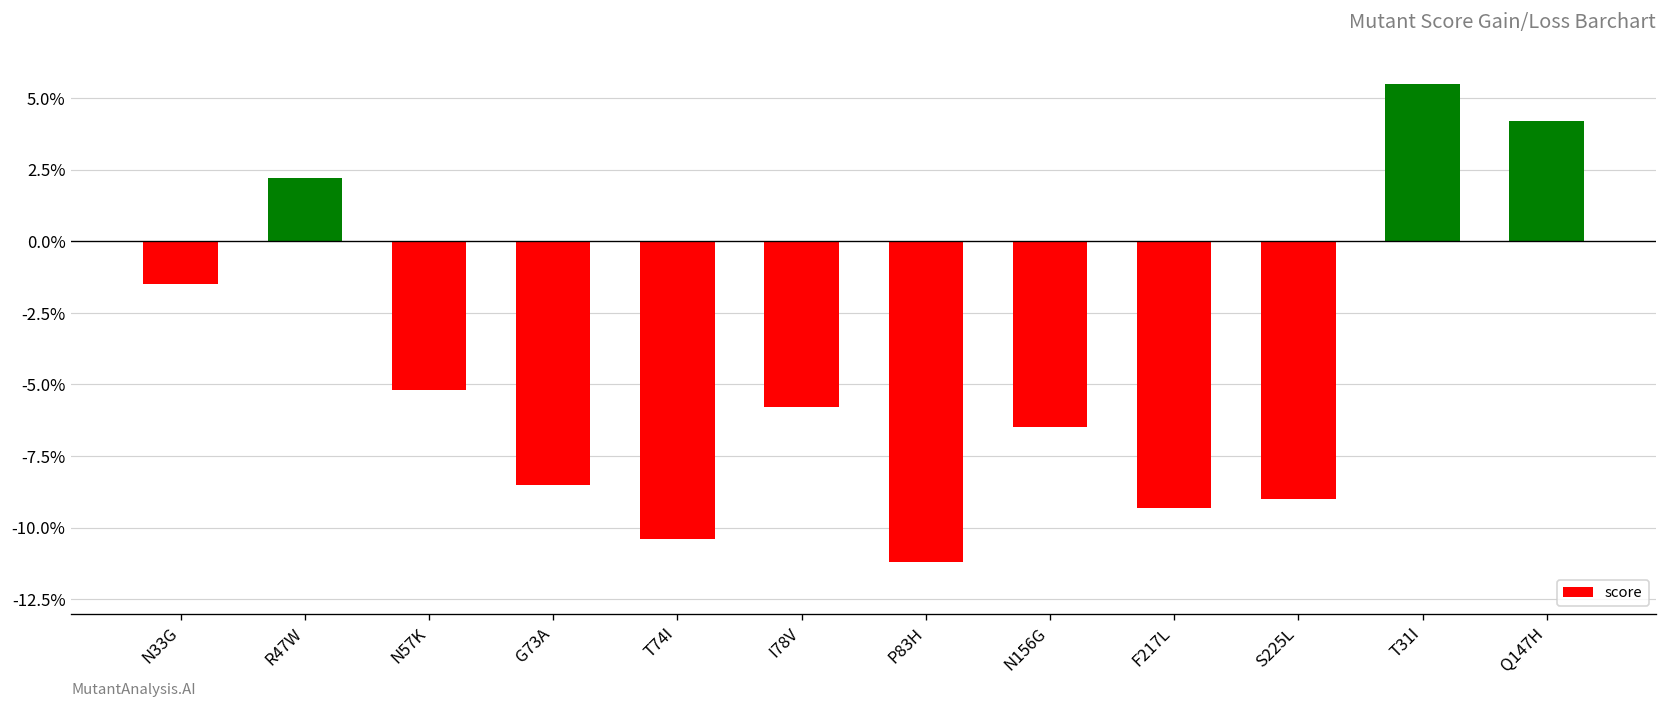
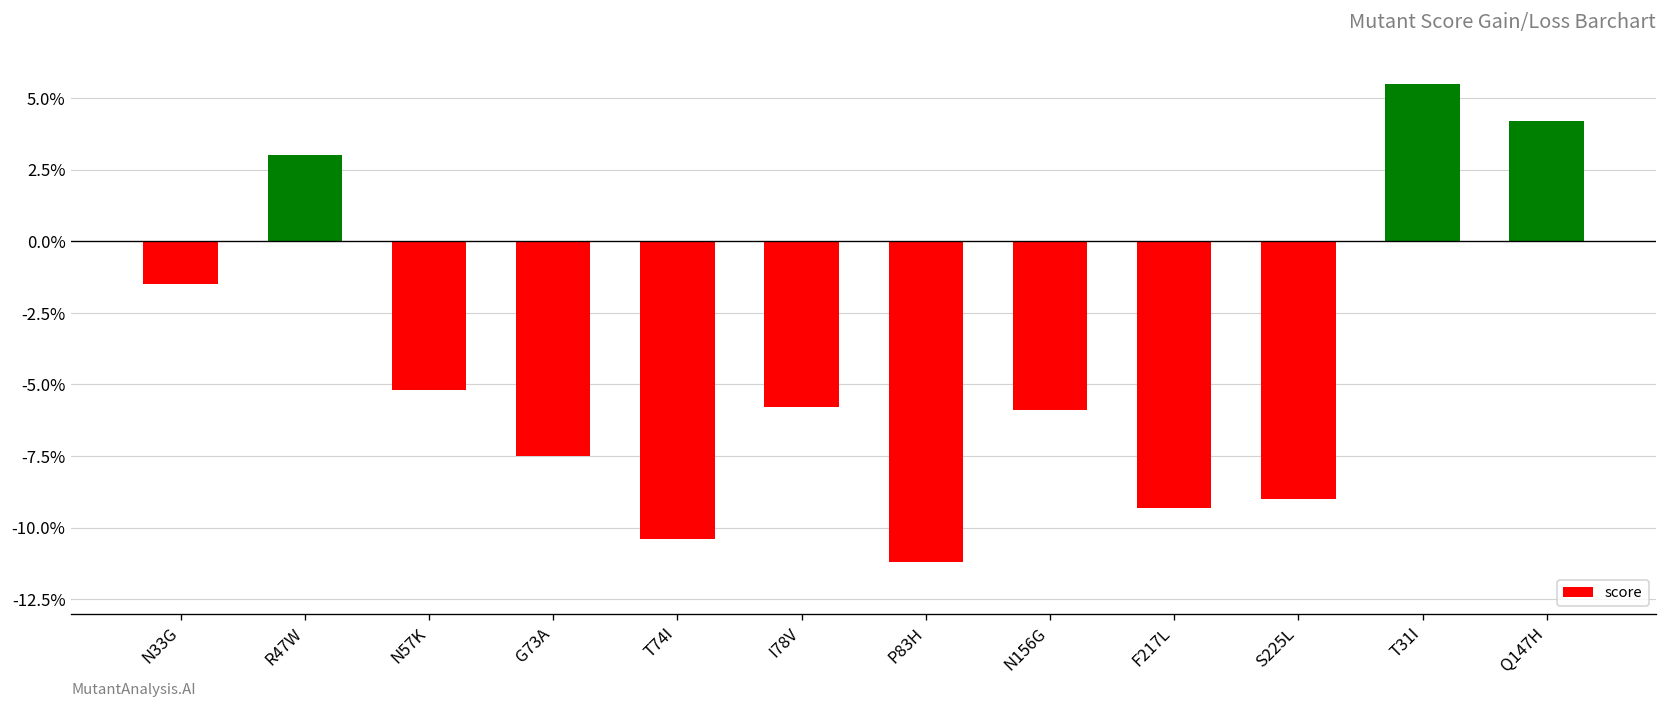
  {
    "N33G": "-1.5%",
-   "R47W": "2.2%",
+   "R47W": "3.0%",
    "N57K": "-5.2%",
-   "G73A": "-8.5%",
+   "G73A": "-7.5%",
    "T74I": "-10.4%",
    "I78V": "-5.8%",
    "P83H": "-11.2%",
-   "N156G": "-6.5%",
+   "N156G": "-5.9%",
    "F217L": "-9.3%",
    "S225L": "-9.0%",
    "T31I": "5.5%",
    "Q147H": "4.2%"
  }
